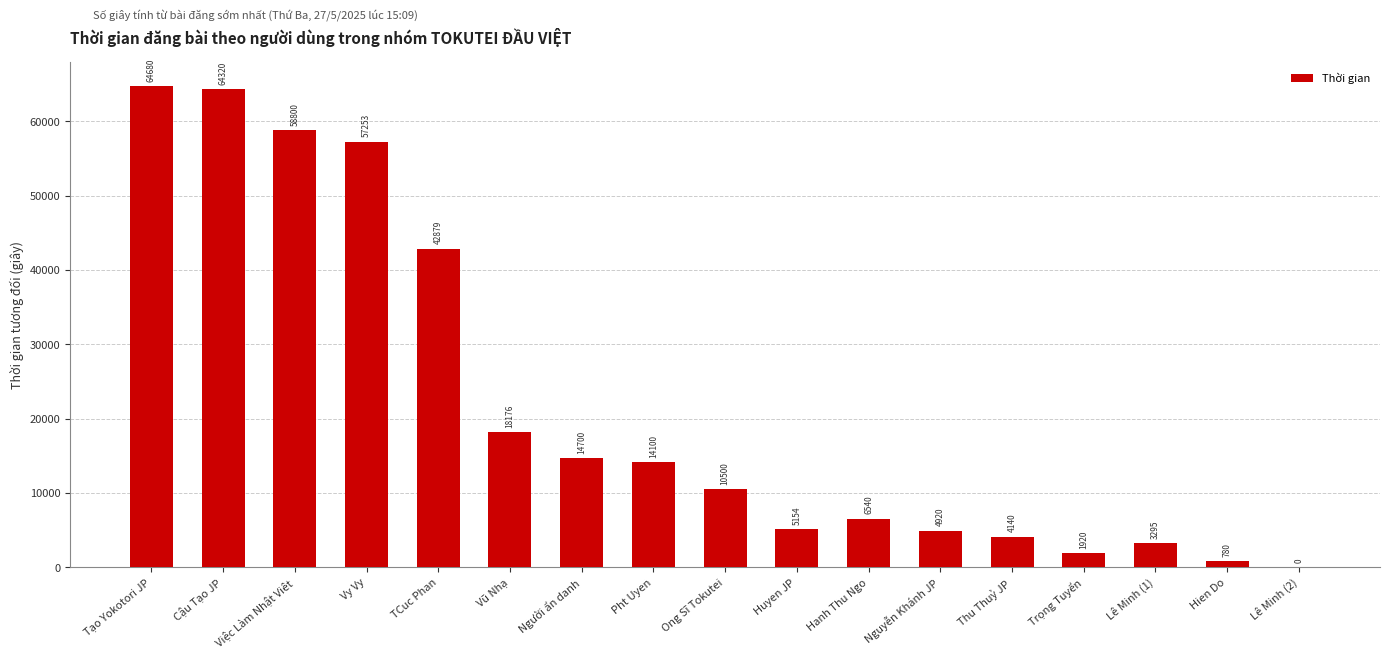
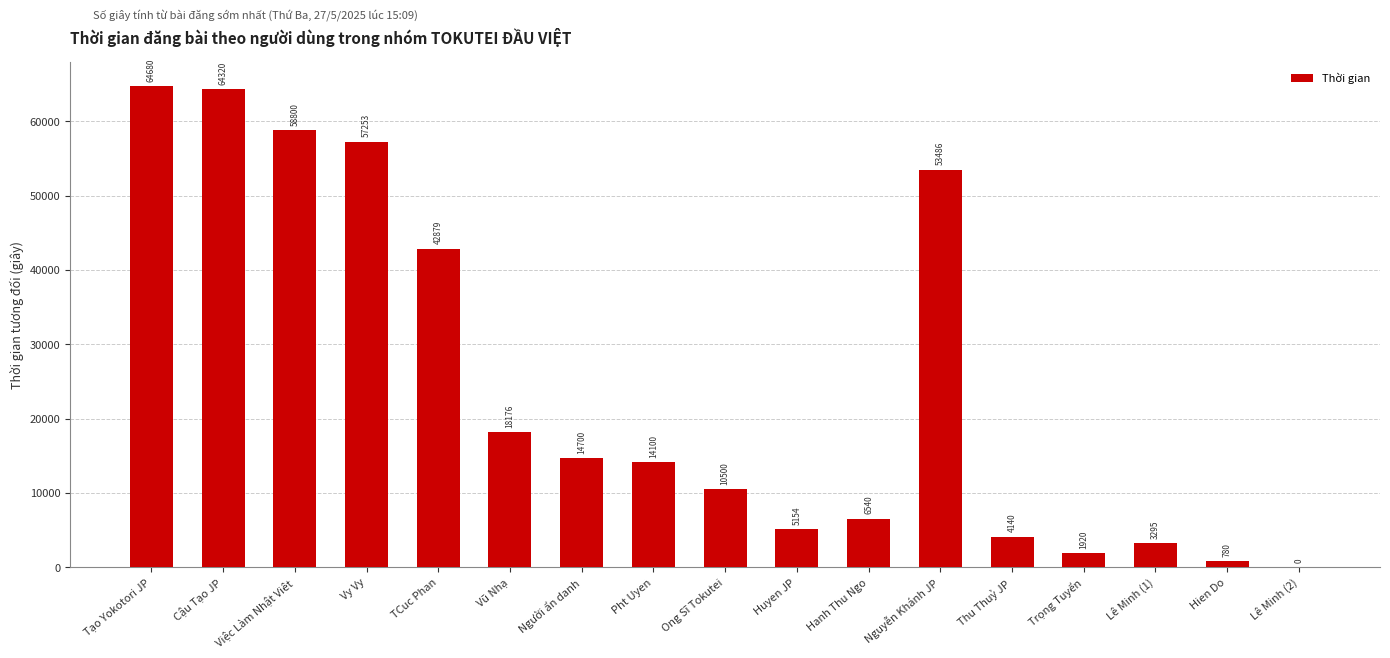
  {
    "Tạo Yokotori JP": 64680,
    "Cậu Tạo JP": 64320,
    "Việc Làm Nhật Viêt": 58800,
    "Vy Vy": 57253,
    "TCuc Phan": 42879,
    "Vũ Nhạ": 18176,
    "Người ẩn danh": 14700,
    "Pht Uyen": 14100,
    "Ong Sĩ Tokutei": 10500,
    "Huyen JP": 5154,
    "Hanh Thu Ngo": 6540,
-   "Nguyễn Khánh JP": 4920,
+   "Nguyễn Khánh JP": 53486,
    "Thu Thuỷ JP": 4140,
    "Trọng Tuyển": 1920,
    "Lê Minh (1)": 3295,
    "Hien Do": 780,
    "Lê Minh (2)": 0
  }
